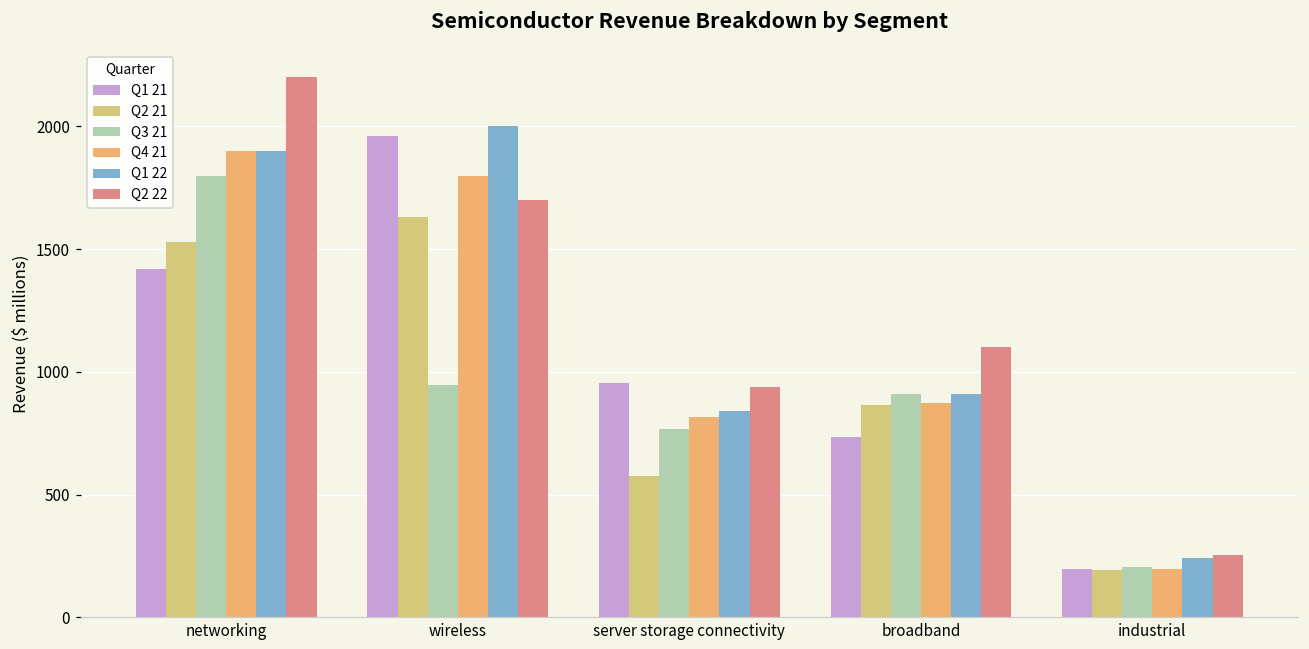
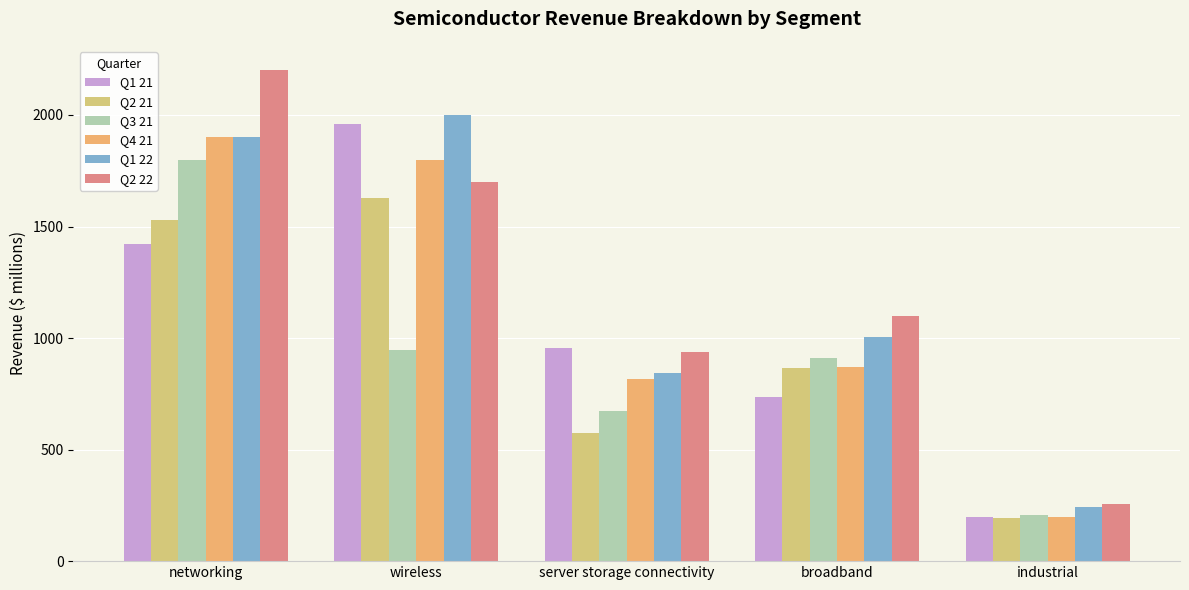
  {
    "Q1 21": {
      "networking": 1420,
      "wireless": 1960,
      "server storage connectivity": 960,
      "broadband": 740,
      "industrial": 200
    },
    "Q3 21": {
      "networking": 1800,
      "wireless": 950,
-     "server storage connectivity": 770,
+     "server storage connectivity": 670,
      "broadband": 910,
      "industrial": 210
    },
    "Q1 22": {
      "networking": 1900,
      "wireless": 2000,
      "server storage connectivity": 840,
-     "broadband": 910,
+     "broadband": 1010,
      "industrial": 240
    }
  }
